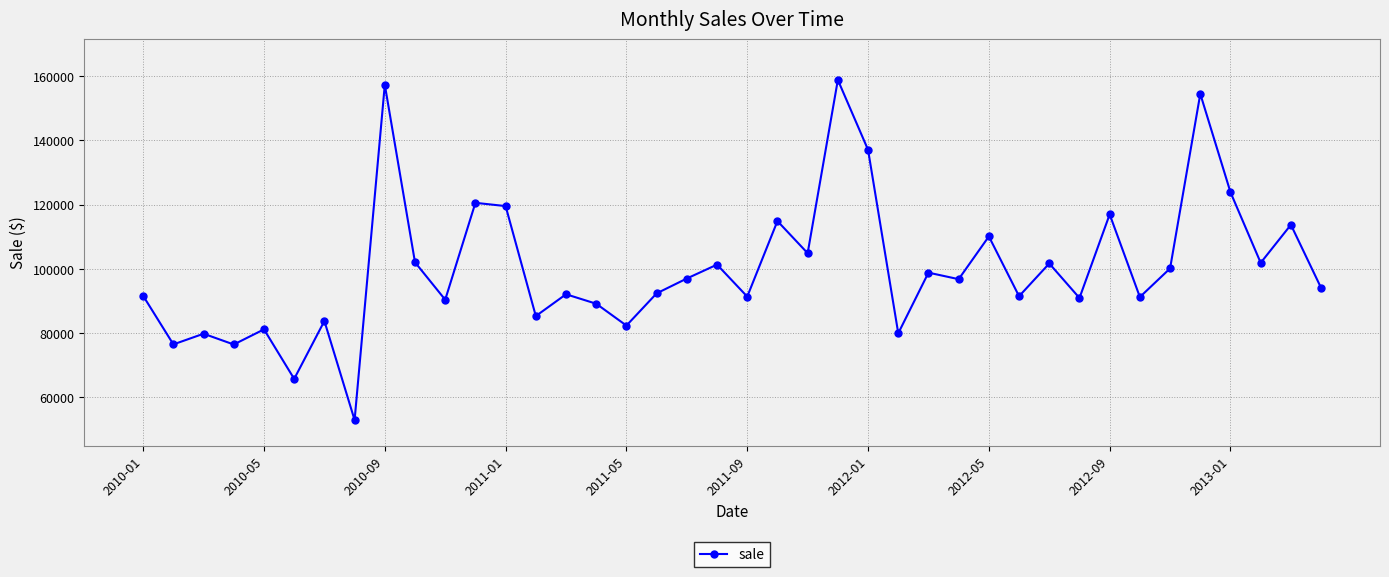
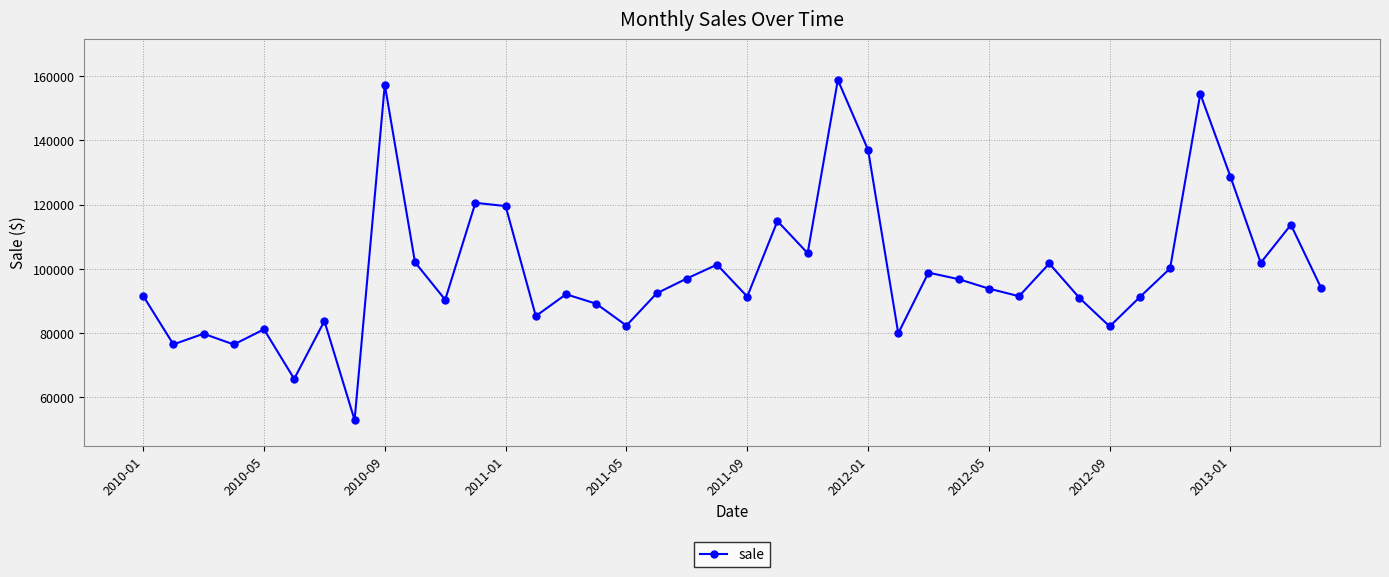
  {
    "2010-01": 92000,
    "2010-05": 81000,
    "2010-09": 157000,
    "2011-01": 120000,
    "2011-05": 82000,
    "2011-09": 91000,
    "2012-01": 137000,
-   "2012-05": 110000,
-   "2012-09": 117000,
-   "2013-01": 124000
+   "2012-05": 94000,
+   "2012-09": 82000,
+   "2013-01": 129000
  }
